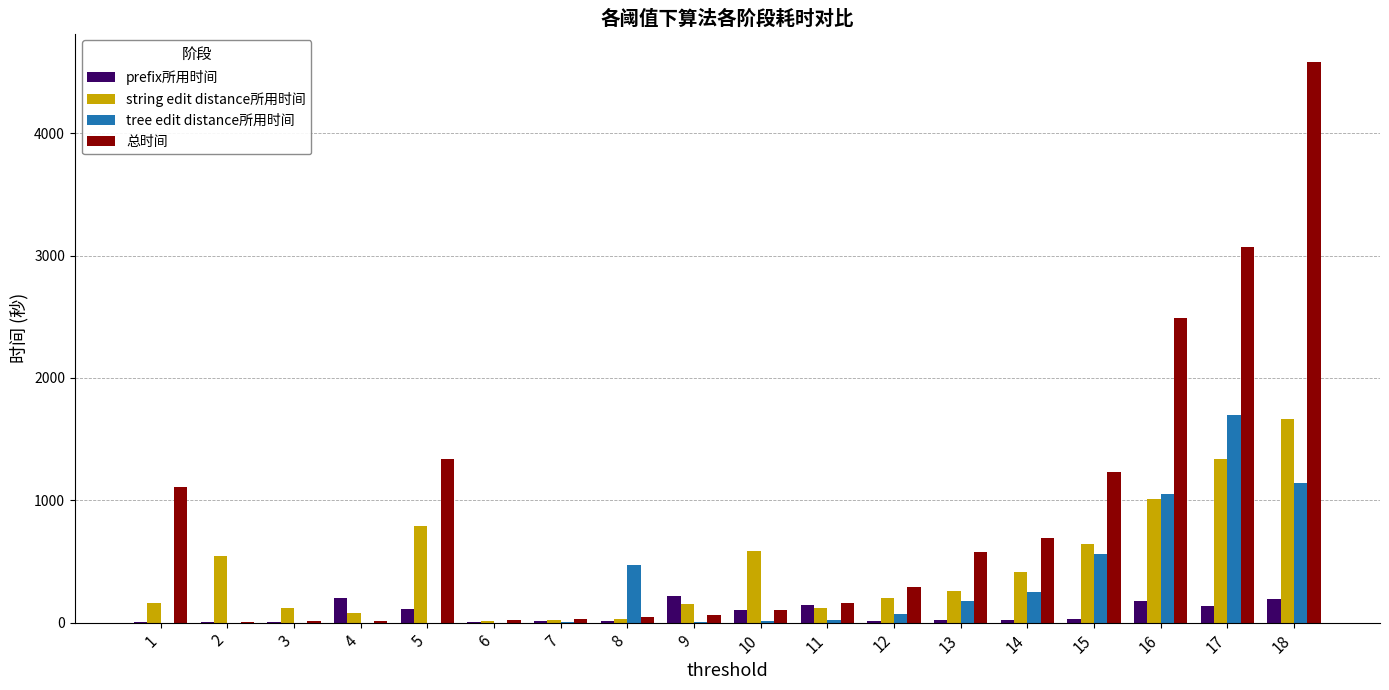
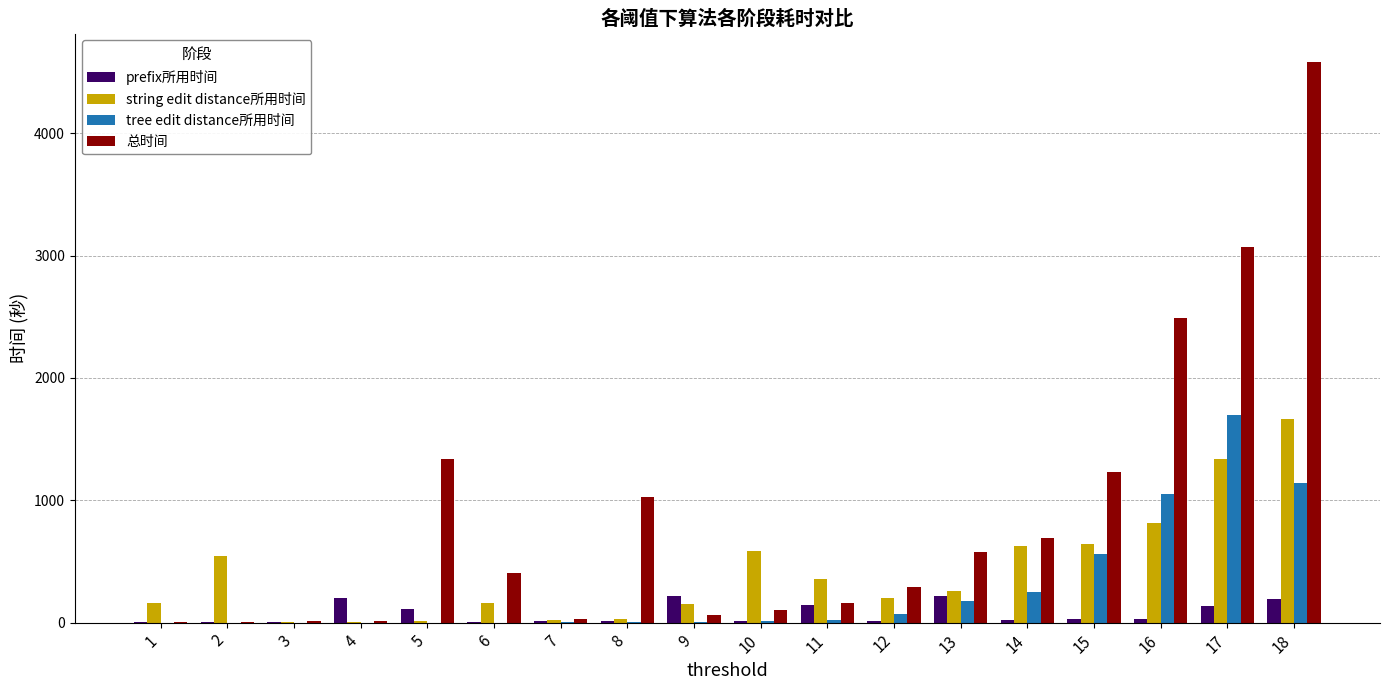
  {
    "prefix所用时间": {
      "4": 200,
      "5": 110,
      "9": 220,
-     "10": 100,
+     "10": 20,
      "11": 140,
-     "13": 20,
+     "13": 220,
      "14": 20,
      "15": 30,
-     "16": 170,
+     "16": 30,
      "17": 130,
      "18": 190
    },
    "string edit distance所用时间": {
      "1": 160,
      "2": 550,
-     "3": 120,
-     "4": 80,
-     "5": 790,
-     "6": 10,
+     "3": 0,
+     "4": 10,
+     "5": 10,
+     "6": 160,
      "8": 30,
      "9": 150,
      "10": 590,
-     "11": 120,
+     "11": 360,
      "12": 200,
      "13": 260,
-     "14": 420,
+     "14": 620,
      "15": 640,
-     "16": 1010,
+     "16": 810,
      "17": 1340,
      "18": 1660
    },
    "tree edit distance所用时间": {
      "1": 0,
      "2": 0,
      "3": 0,
      "4": 0,
      "5": 0,
      "6": 0,
-     "8": 470,
+     "8": 0,
      "11": 20,
      "12": 70,
      "13": 180,
      "14": 250,
      "15": 560,
      "16": 1050,
      "17": 1690,
      "18": 1140
    },
    "总时间": {
-     "1": 1110,
+     "1": 10,
      "5": 1340,
-     "6": 20,
+     "6": 400,
      "7": 30,
-     "8": 50,
+     "8": 1030,
      "9": 70,
      "10": 110,
      "11": 160,
      "12": 290,
      "13": 580,
      "14": 690,
      "15": 1230,
      "16": 2490,
      "17": 3070,
      "18": 4590
    }
  }
